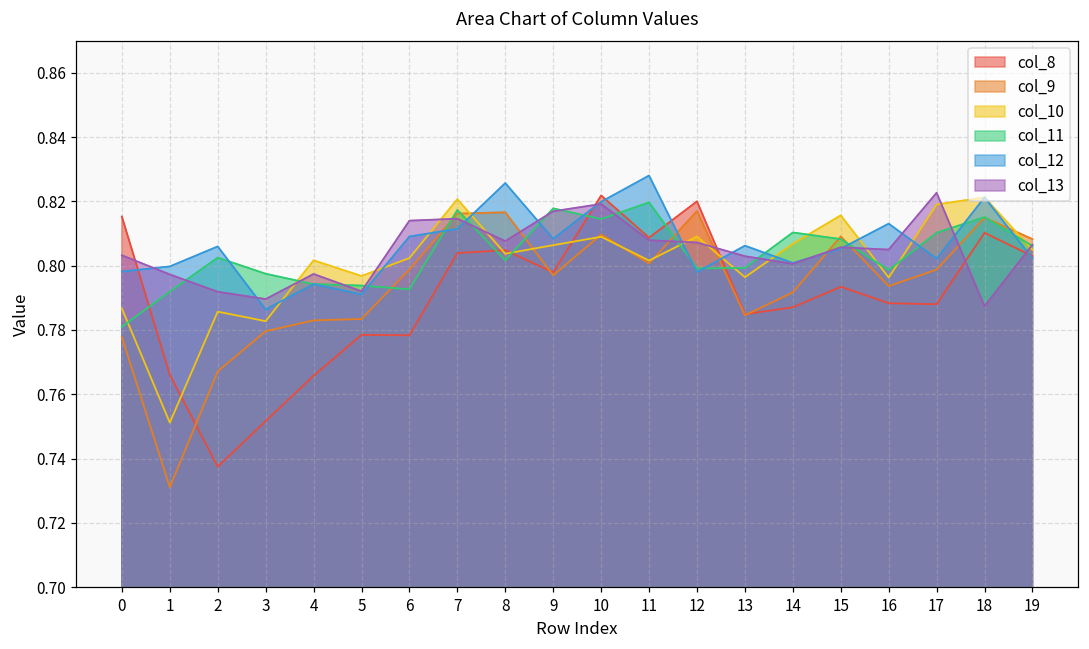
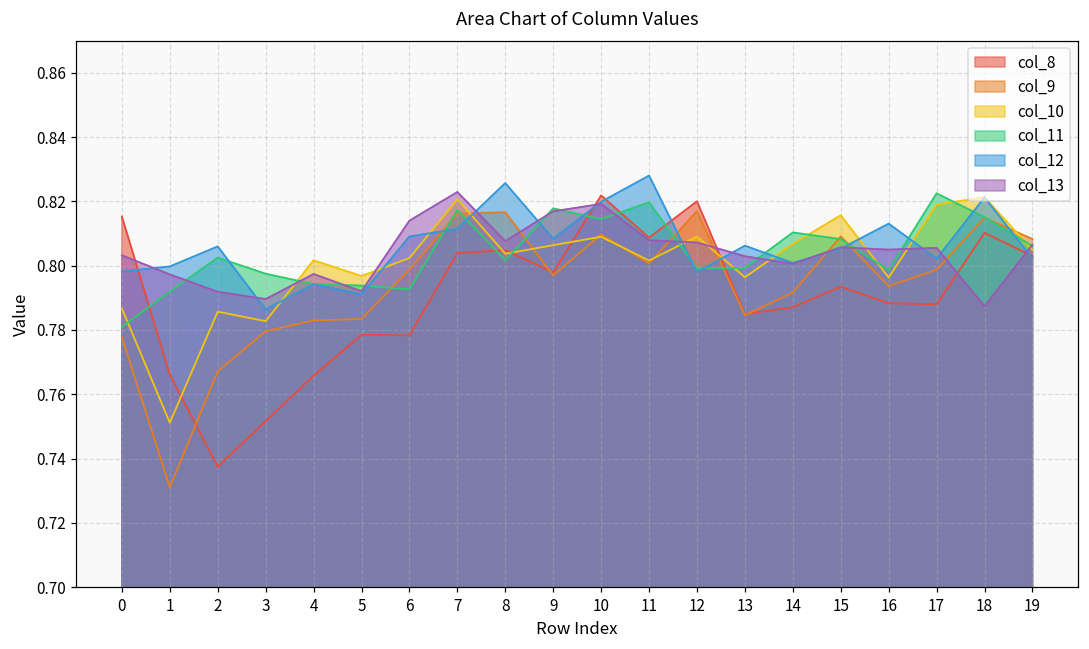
  {
    "col_10": {
      "0": 0.787,
      "1": 0.751,
      "2": 0.786,
      "3": 0.783,
      "4": 0.802,
      "5": 0.797,
      "6": 0.802,
      "7": 0.821,
      "8": 0.804,
      "9": 0.806,
      "11": 0.802,
      "12": 0.809,
      "13": 0.796,
      "14": 0.807,
      "15": 0.816,
      "16": 0.796,
      "17": 0.819,
      "19": 0.805
    },
    "col_11": {
      "0": 0.781,
      "1": 0.792,
      "2": 0.802,
      "3": 0.797,
      "5": 0.794,
      "6": 0.793,
      "7": 0.817,
      "8": 0.802,
      "9": 0.818,
      "10": 0.814,
      "11": 0.820,
      "12": 0.799,
      "13": 0.799,
      "14": 0.810,
      "16": 0.799,
-     "17": 0.810
+     "17": 0.822
    },
    "col_12": {
      "0": 0.798,
      "1": 0.800,
      "2": 0.806,
      "3": 0.786,
      "5": 0.791,
      "6": 0.809,
      "7": 0.811,
      "8": 0.826,
      "9": 0.808,
      "11": 0.828,
      "12": 0.798,
      "13": 0.806,
      "16": 0.813,
      "17": 0.802
    },
    "col_13": {
      "0": 0.803,
      "1": 0.797,
      "2": 0.792,
      "3": 0.790,
      "4": 0.797,
      "5": 0.792,
      "6": 0.814,
-     "7": 0.815,
+     "7": 0.823,
      "8": 0.808,
      "9": 0.817,
      "12": 0.807,
      "13": 0.803,
      "16": 0.805,
-     "17": 0.823,
+     "17": 0.806,
      "18": 0.787
    }
  }
